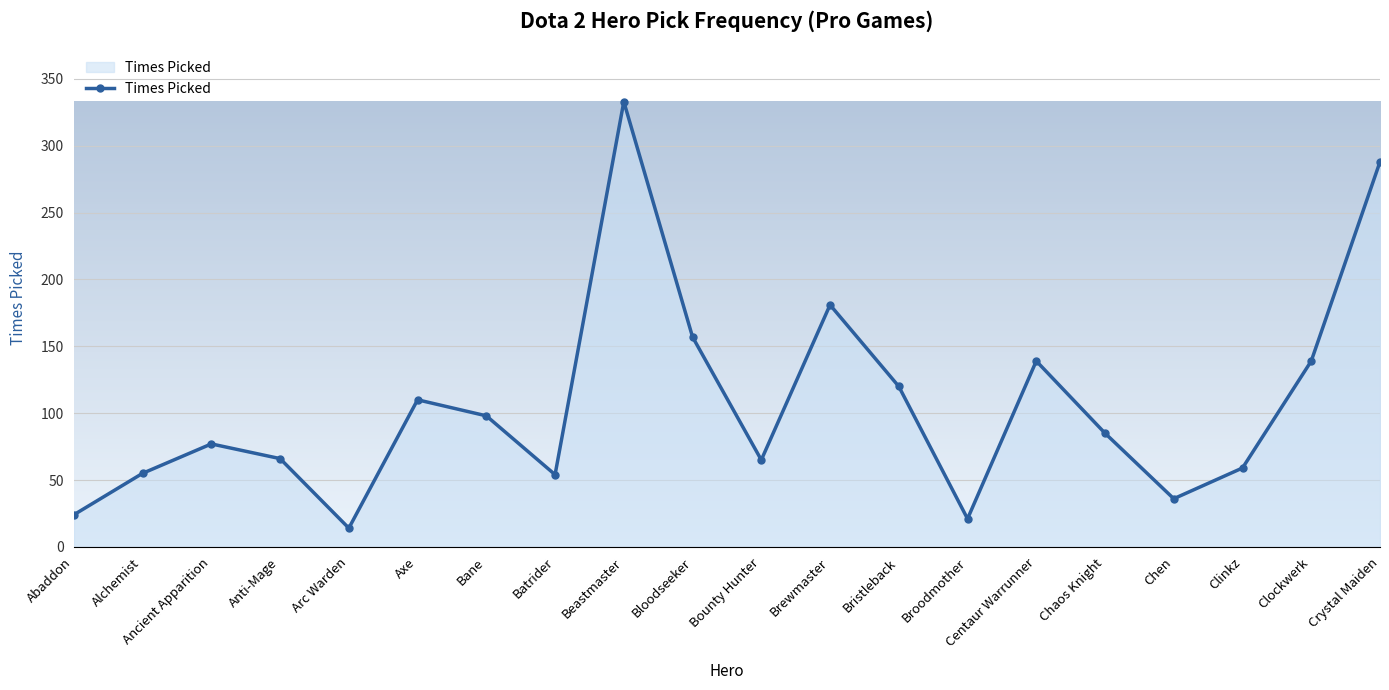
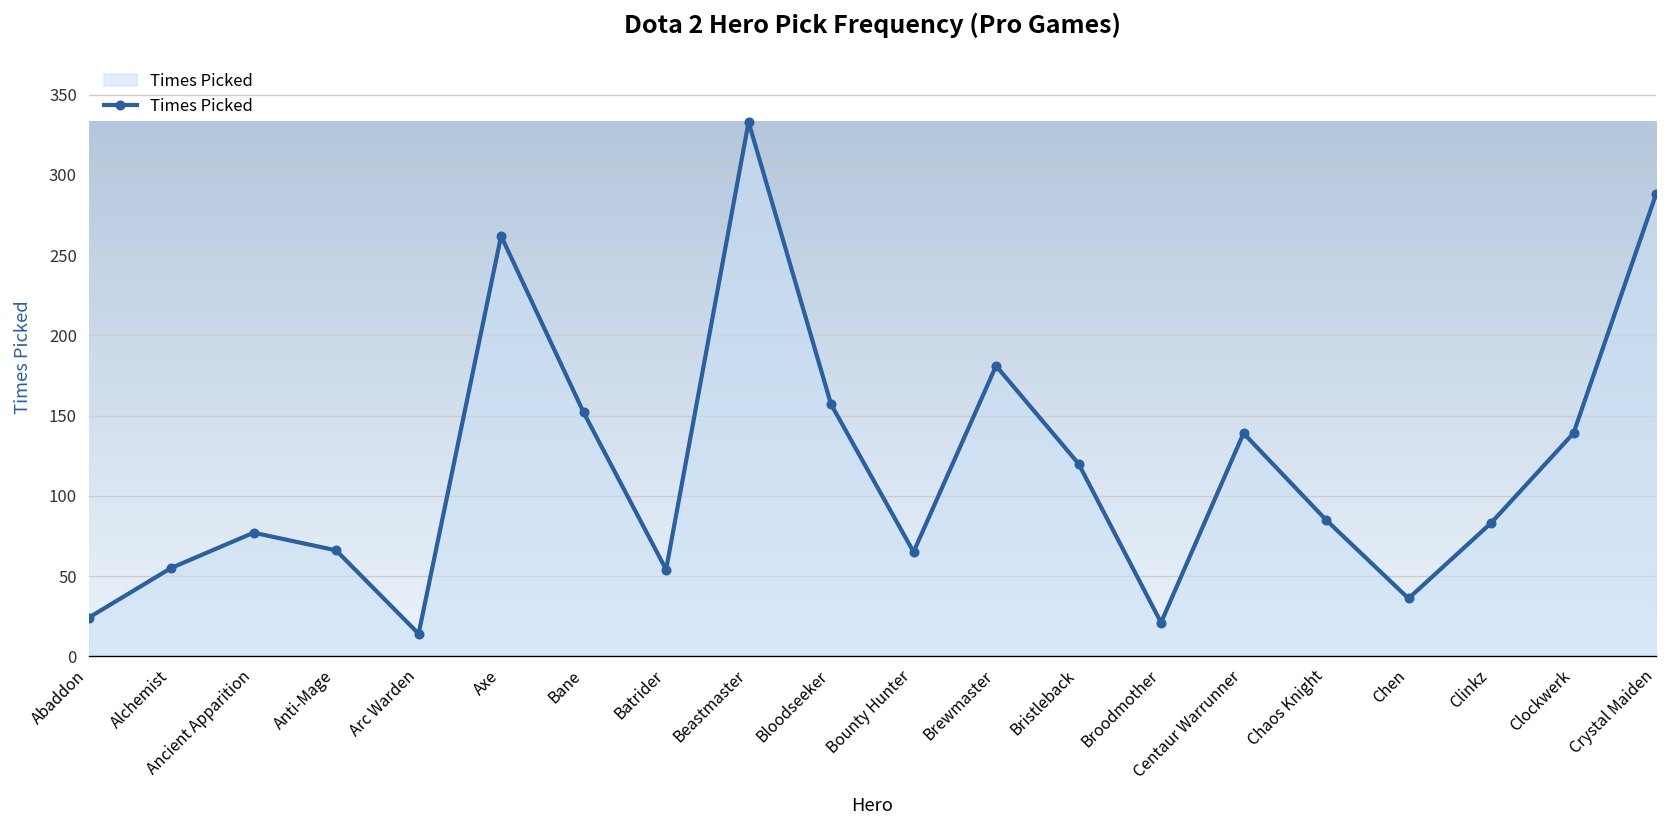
  {
    "Abaddon": 24,
    "Alchemist": 55,
    "Ancient Apparition": 77,
    "Anti-Mage": 66,
    "Arc Warden": 14,
-   "Axe": 110,
-   "Bane": 98,
+   "Axe": 262,
+   "Bane": 152,
    "Batrider": 54,
    "Beastmaster": 333,
    "Bloodseeker": 157,
    "Bounty Hunter": 65,
    "Brewmaster": 181,
    "Bristleback": 120,
    "Broodmother": 21,
    "Centaur Warrunner": 139,
    "Chaos Knight": 85,
    "Chen": 36,
-   "Clinkz": 59,
+   "Clinkz": 83,
    "Clockwerk": 139,
    "Crystal Maiden": 288
  }
